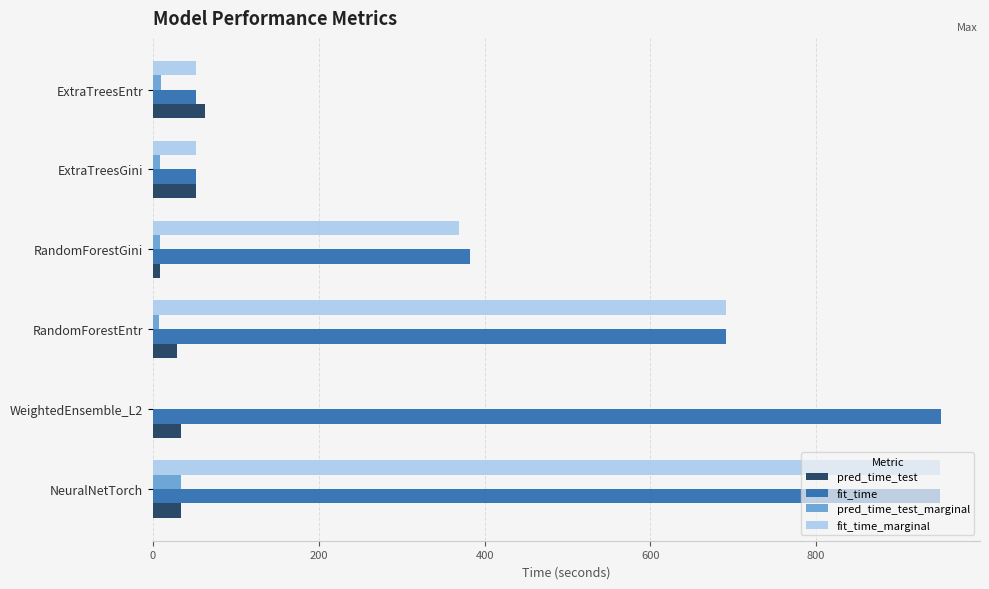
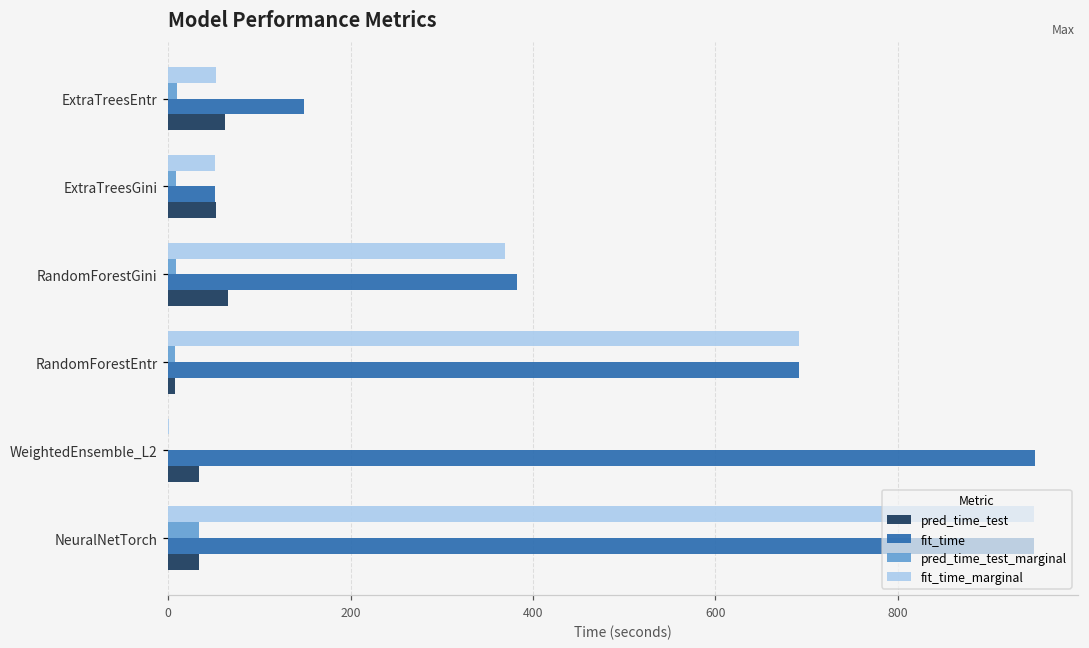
  {
    "pred_time_test": {
      "ExtraTreesEntr": 60,
      "ExtraTreesGini": 50,
-     "RandomForestGini": 10,
-     "RandomForestEntr": 30,
+     "RandomForestGini": 70,
+     "RandomForestEntr": 10,
      "WeightedEnsemble_L2": 30,
      "NeuralNetTorch": 30
    },
    "fit_time": {
-     "ExtraTreesEntr": 50,
+     "ExtraTreesEntr": 150,
      "ExtraTreesGini": 50,
      "RandomForestGini": 380,
      "RandomForestEntr": 690,
      "WeightedEnsemble_L2": 950
    },
    "pred_time_test_marginal": {
      "ExtraTreesEntr": 10,
      "ExtraTreesGini": 10,
      "RandomForestGini": 10,
      "RandomForestEntr": 10,
      "NeuralNetTorch": 30
    },
    "fit_time_marginal": {
      "ExtraTreesEntr": 50,
      "ExtraTreesGini": 50,
      "RandomForestGini": 370,
      "RandomForestEntr": 690
    }
  }
